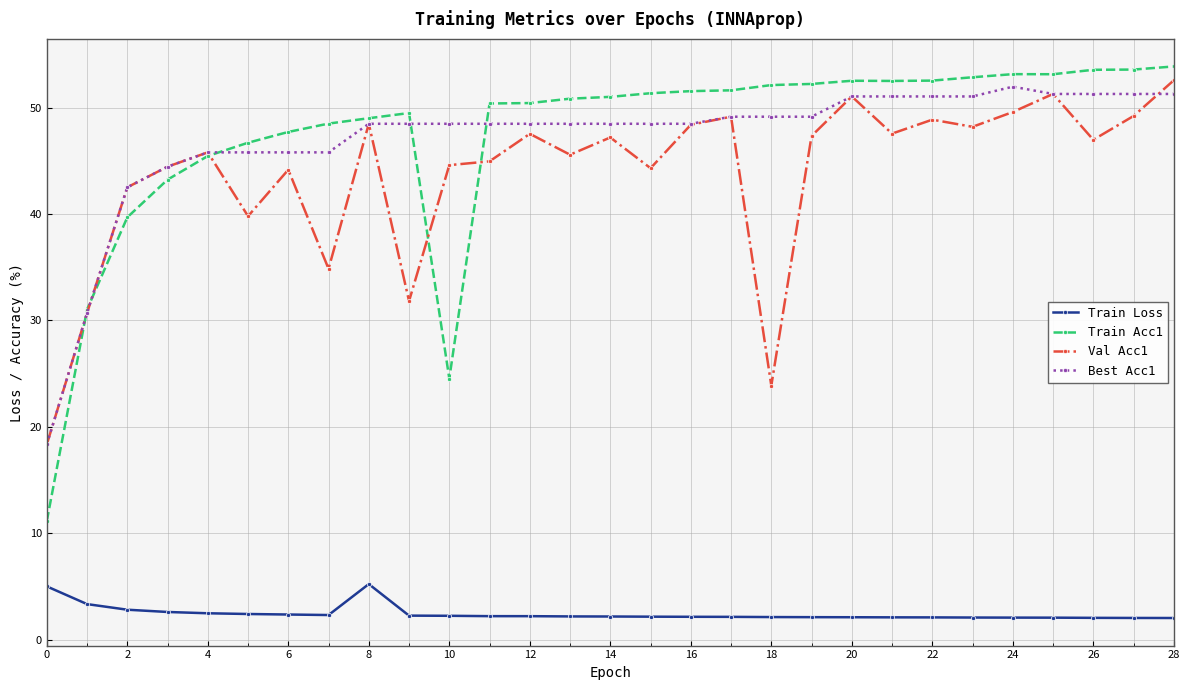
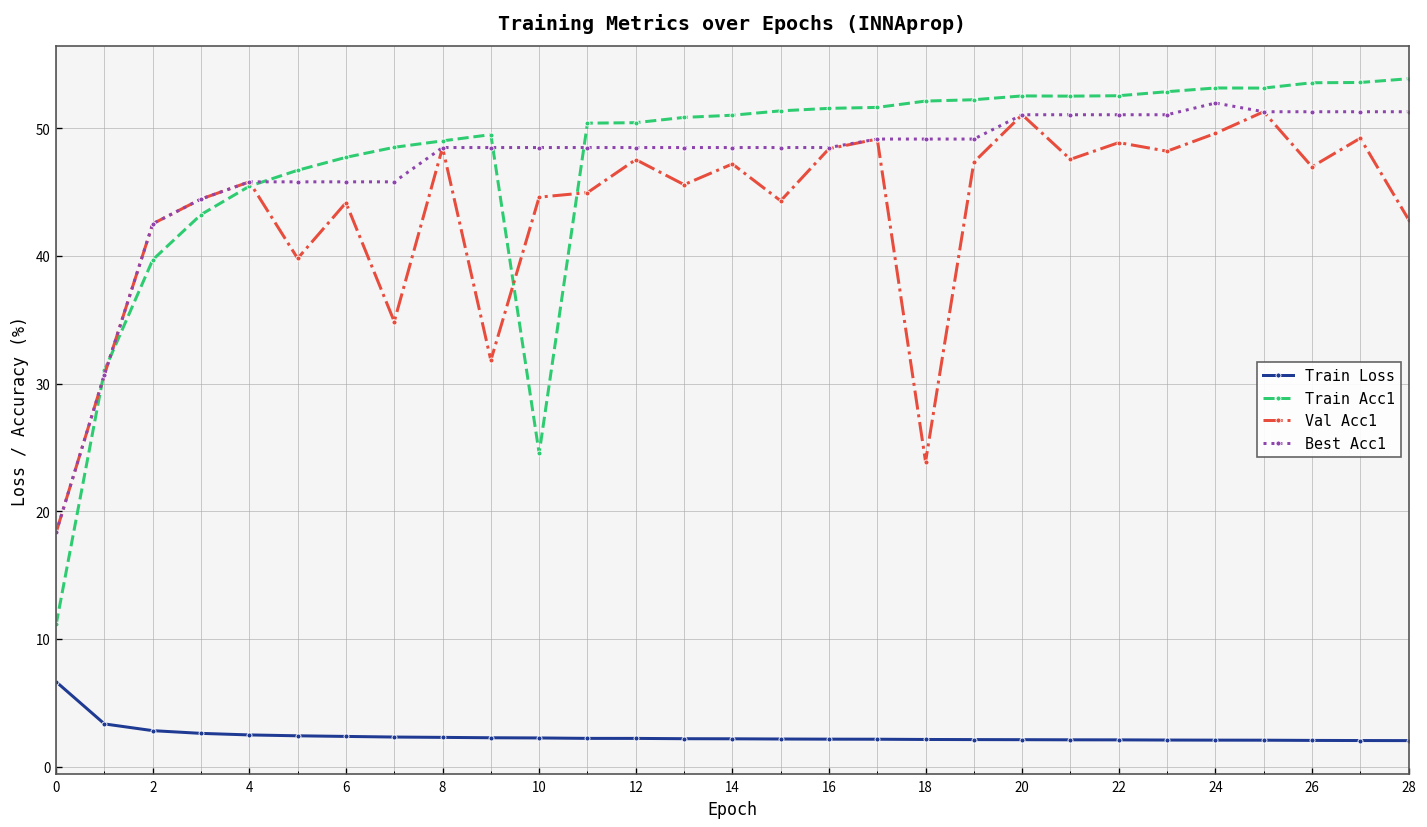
  {
    "Train Loss": {
-     "0": 5.0,
+     "0": 6.6,
      "2": 2.8,
      "4": 2.5,
      "6": 2.4,
-     "8": 5.2,
+     "8": 2.3,
      "10": 2.2,
      "12": 2.2,
      "14": 2.2,
      "16": 2.2,
      "18": 2.1,
      "20": 2.1,
      "22": 2.1,
      "24": 2.1,
      "26": 2.1,
      "28": 2.0
    },
    "Train Acc1": {
      "0": 11.1,
      "2": 39.7,
      "4": 45.4,
      "6": 47.7,
      "8": 49.0,
      "10": 24.5,
      "12": 50.4,
      "14": 51.0,
      "16": 51.5,
      "18": 52.1,
      "20": 52.5,
      "22": 52.5,
      "24": 53.1,
      "26": 53.6,
      "28": 53.9
    },
    "Val Acc1": {
      "6": 44.2,
      "10": 44.6,
      "12": 47.5,
      "14": 47.2,
      "18": 23.9,
      "22": 48.9,
      "24": 49.6,
      "26": 47.0,
-     "28": 52.6
+     "28": 42.8
    },
    "Best Acc1": {
      "6": 45.8,
      "10": 48.5,
      "12": 48.5,
      "14": 48.5,
      "18": 49.1,
      "22": 51.0,
      "24": 52.0,
      "26": 51.3,
      "28": 51.3
    }
  }
